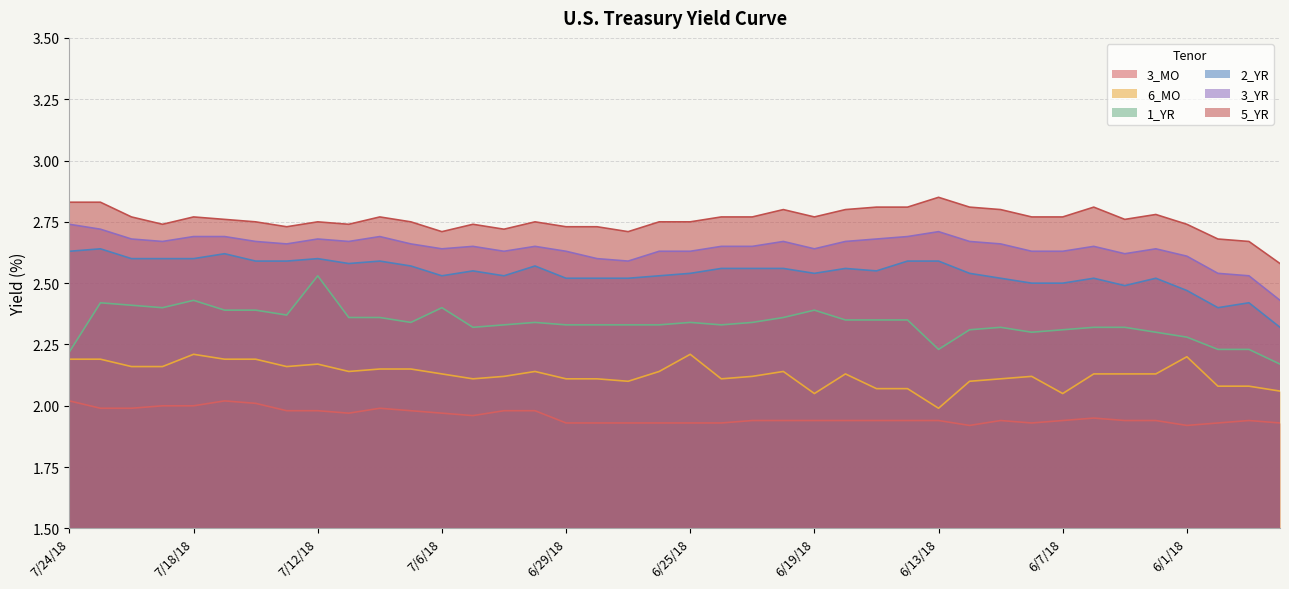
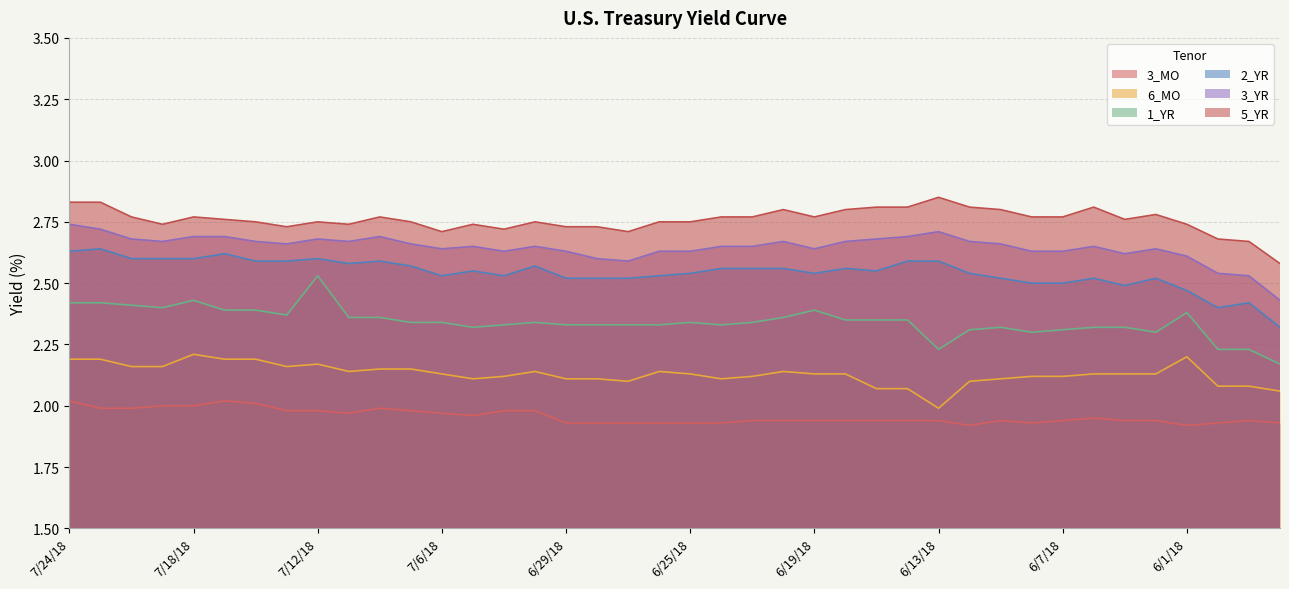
  {
    "6_MO": {
      "7/24/18": 2.19,
      "7/18/18": 2.21,
      "7/12/18": 2.17,
      "7/6/18": 2.13,
      "6/29/18": 2.11,
-     "6/25/18": 2.21,
-     "6/19/18": 2.05,
+     "6/25/18": 2.13,
+     "6/19/18": 2.13,
      "6/13/18": 1.99,
-     "6/7/18": 2.05,
+     "6/7/18": 2.12,
      "6/1/18": 2.20
    },
    "1_YR": {
-     "7/24/18": 2.22,
+     "7/24/18": 2.42,
      "7/18/18": 2.43,
      "7/12/18": 2.53,
-     "7/6/18": 2.40,
+     "7/6/18": 2.34,
      "6/29/18": 2.33,
      "6/25/18": 2.34,
      "6/19/18": 2.39,
      "6/13/18": 2.23,
      "6/7/18": 2.31,
-     "6/1/18": 2.28
+     "6/1/18": 2.38
    }
  }
